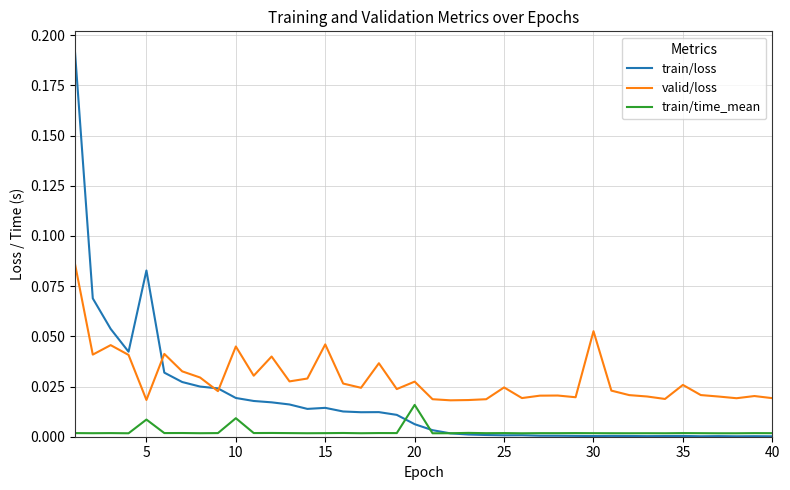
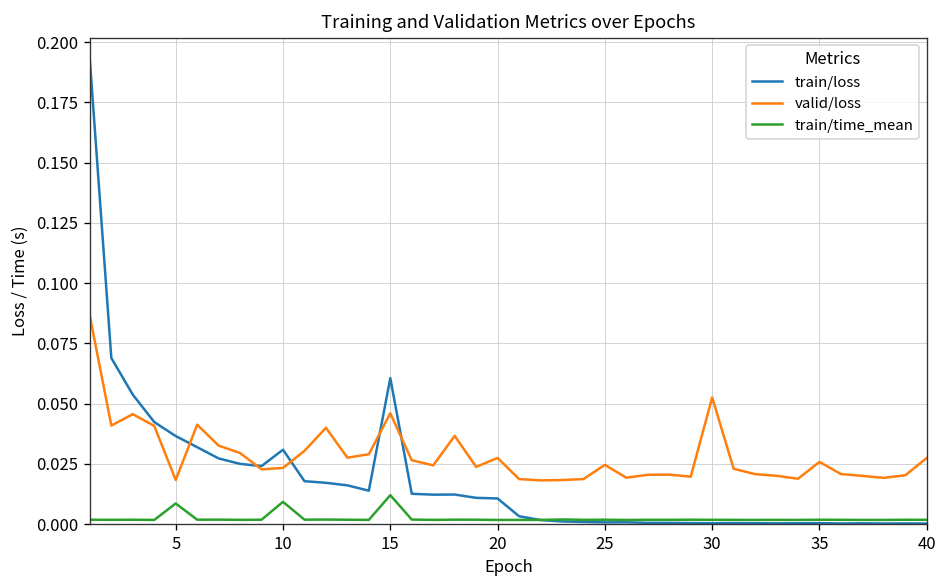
  {
    "train/loss": {
-     "5": 0.083,
-     "10": 0.019,
-     "15": 0.014,
-     "20": 0.006,
+     "5": 0.037,
+     "10": 0.031,
+     "15": 0.061,
+     "20": 0.011,
      "30": 0.000,
      "35": 0.000,
      "40": 0.000
    },
    "valid/loss": {
      "5": 0.018,
-     "10": 0.045,
+     "10": 0.023,
      "15": 0.046,
      "20": 0.027,
      "25": 0.025,
      "30": 0.053,
      "35": 0.026,
-     "40": 0.019
+     "40": 0.027
    },
    "train/time_mean": {
      "5": 0.009,
      "10": 0.009,
-     "15": 0.002,
-     "20": 0.016,
+     "15": 0.012,
+     "20": 0.002,
      "30": 0.002,
      "35": 0.002,
      "40": 0.002
    }
  }
